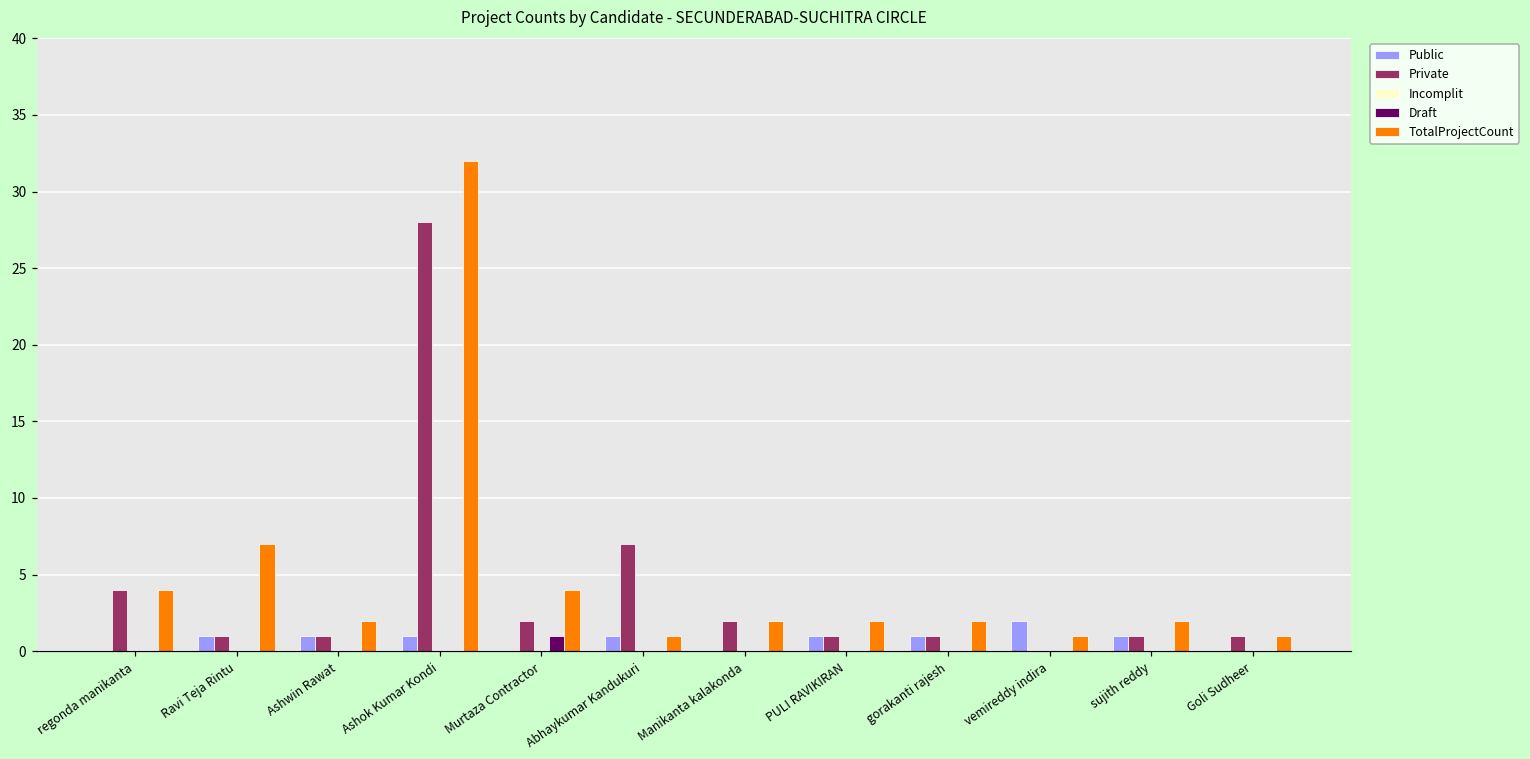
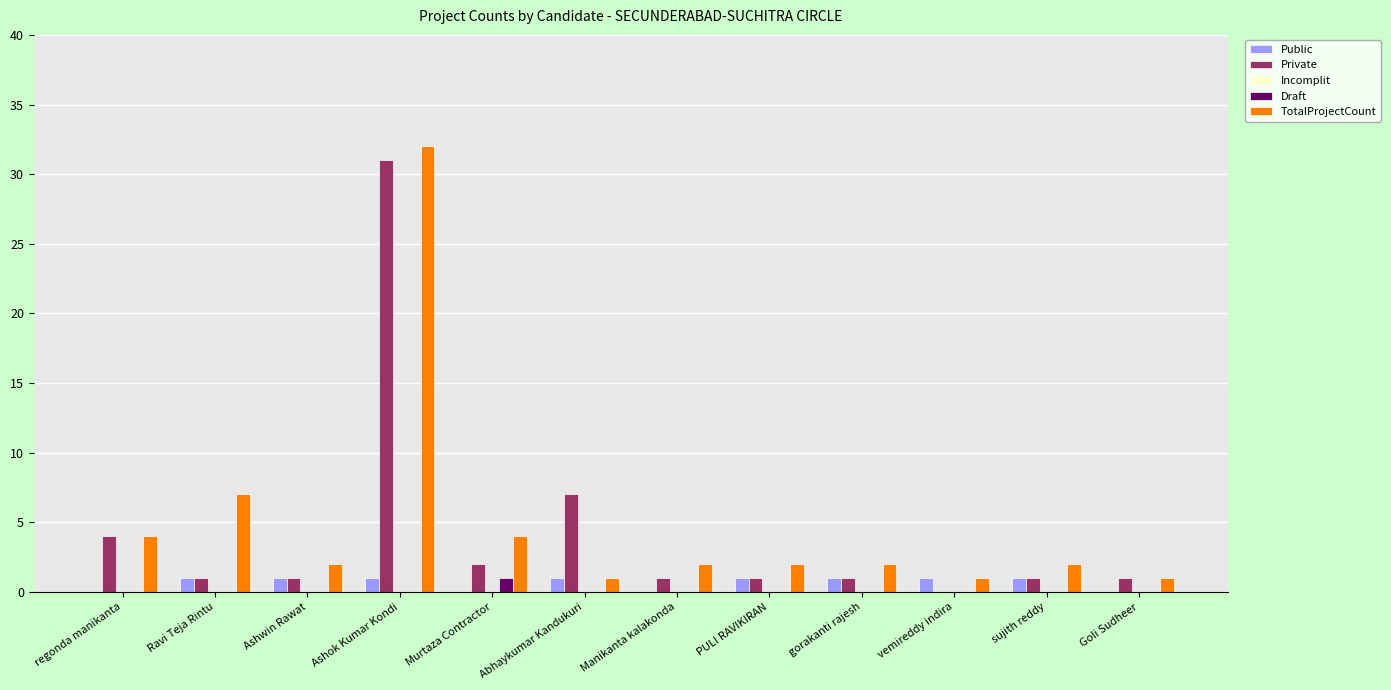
  {
    "Public": {
      "regonda manikanta": 0,
      "Ravi Teja Rintu": 1,
      "Ashwin Rawat": 1,
      "Ashok Kumar Kondi": 1,
      "Murtaza Contractor": 0,
      "Abhaykumar Kandukuri": 1,
      "Manikanta kalakonda": 0,
      "PULI RAVIKIRAN": 1,
      "gorakanti rajesh": 1,
-     "vemireddy indira": 2,
+     "vemireddy indira": 1,
      "sujith reddy": 1,
      "Goli Sudheer": 0
    },
    "Private": {
      "regonda manikanta": 4,
      "Ravi Teja Rintu": 1,
      "Ashwin Rawat": 1,
-     "Ashok Kumar Kondi": 28,
+     "Ashok Kumar Kondi": 31,
      "Murtaza Contractor": 2,
      "Abhaykumar Kandukuri": 7,
-     "Manikanta kalakonda": 2,
+     "Manikanta kalakonda": 1,
      "PULI RAVIKIRAN": 1,
      "gorakanti rajesh": 1,
      "vemireddy indira": 0,
      "sujith reddy": 1,
      "Goli Sudheer": 1
    },
    "Incomplit": {
      "regonda manikanta": 0,
      "Ravi Teja Rintu": 0,
      "Ashwin Rawat": 0,
      "Ashok Kumar Kondi": 0,
      "Murtaza Contractor": 0,
      "Abhaykumar Kandukuri": 0,
      "Manikanta kalakonda": 0,
      "PULI RAVIKIRAN": 0,
      "gorakanti rajesh": 0,
      "vemireddy indira": 0,
      "sujith reddy": 0,
      "Goli Sudheer": 0
    },
    "Draft": {
      "regonda manikanta": 0,
      "Ravi Teja Rintu": 0,
      "Ashwin Rawat": 0,
      "Ashok Kumar Kondi": 0,
      "Murtaza Contractor": 1,
      "Abhaykumar Kandukuri": 0,
      "Manikanta kalakonda": 0,
      "PULI RAVIKIRAN": 0,
      "gorakanti rajesh": 0,
      "vemireddy indira": 0,
      "sujith reddy": 0,
      "Goli Sudheer": 0
    },
    "TotalProjectCount": {
      "regonda manikanta": 4,
      "Ravi Teja Rintu": 7,
      "Ashwin Rawat": 2,
      "Ashok Kumar Kondi": 32,
      "Murtaza Contractor": 4,
      "Abhaykumar Kandukuri": 1,
      "Manikanta kalakonda": 2,
      "PULI RAVIKIRAN": 2,
      "gorakanti rajesh": 2,
      "vemireddy indira": 1,
      "sujith reddy": 2,
      "Goli Sudheer": 1
    }
  }
